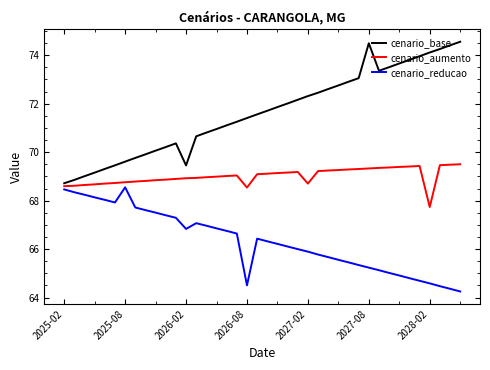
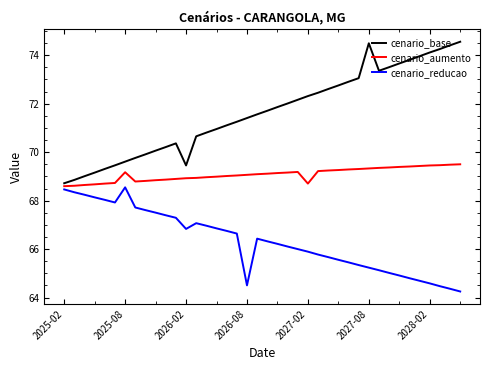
  {
    "cenario_base": {
      "2025-02": 68.7,
      "2025-08": 69.6,
      "2026-02": 69.5,
      "2026-08": 71.4,
      "2027-02": 72.3,
      "2027-08": 74.5,
      "2028-02": 74.1
    },
    "cenario_aumento": {
      "2025-02": 68.6,
-     "2025-08": 68.8,
+     "2025-08": 69.2,
      "2026-02": 68.9,
-     "2026-08": 68.5,
+     "2026-08": 69.1,
      "2027-02": 68.7,
      "2027-08": 69.3,
-     "2028-02": 67.7
+     "2028-02": 69.5
    },
    "cenario_reducao": {
      "2025-02": 68.5,
      "2025-08": 68.5,
      "2026-02": 66.8,
      "2026-08": 64.5,
      "2027-02": 65.9,
      "2027-08": 65.2,
      "2028-02": 64.6
    }
  }
